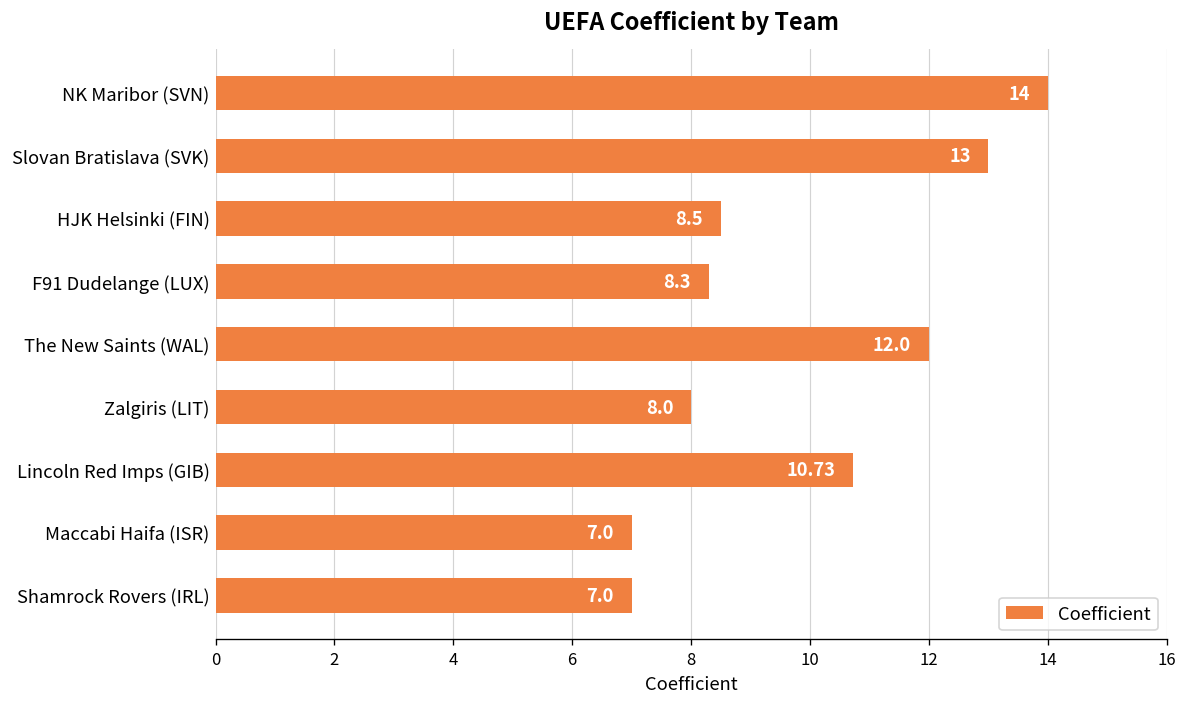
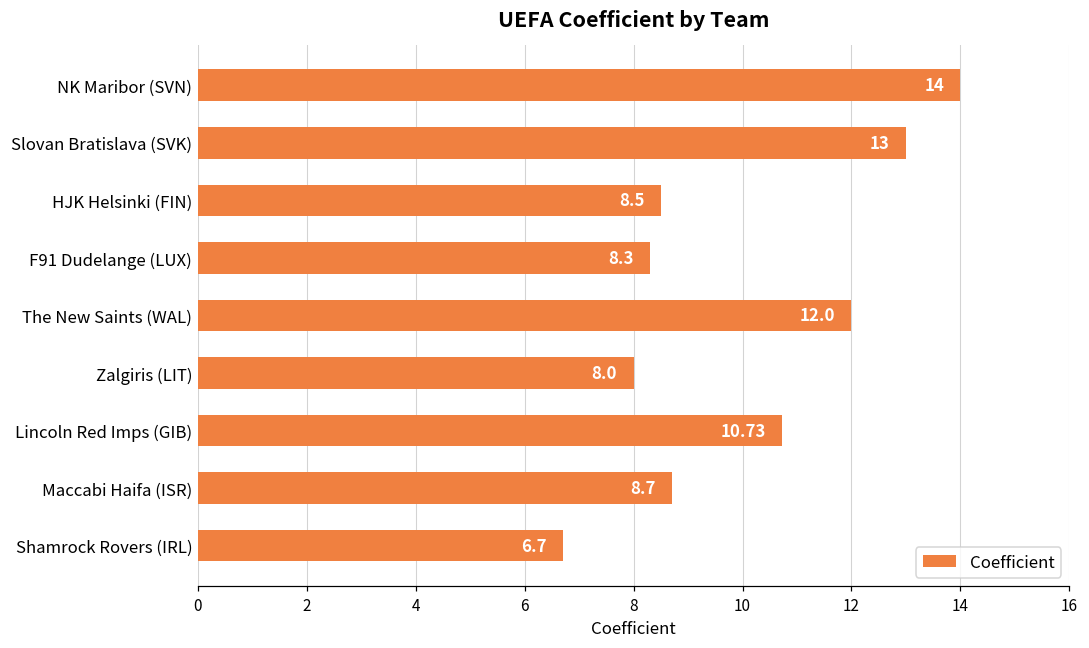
  {
    "NK Maribor (SVN)": 14,
    "Slovan Bratislava (SVK)": 13,
    "HJK Helsinki (FIN)": 8.5,
    "F91 Dudelange (LUX)": 8.3,
    "The New Saints (WAL)": 12.0,
    "Zalgiris (LIT)": 8.0,
    "Lincoln Red Imps (GIB)": 10.73,
-   "Maccabi Haifa (ISR)": 7.0,
-   "Shamrock Rovers (IRL)": 7.0
+   "Maccabi Haifa (ISR)": 8.7,
+   "Shamrock Rovers (IRL)": 6.7
  }
